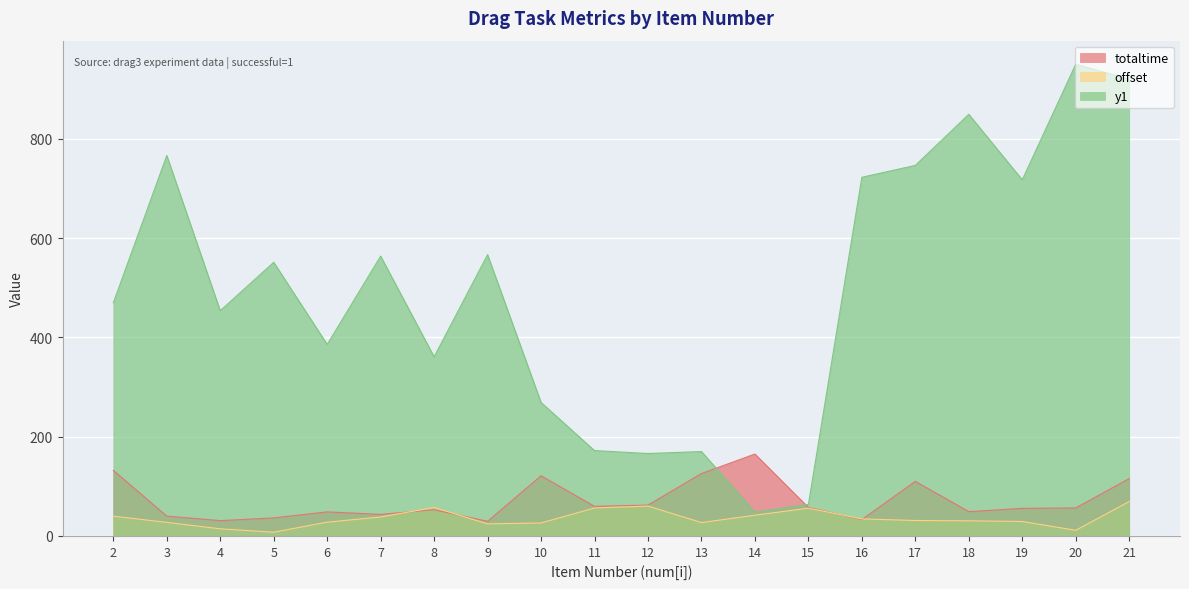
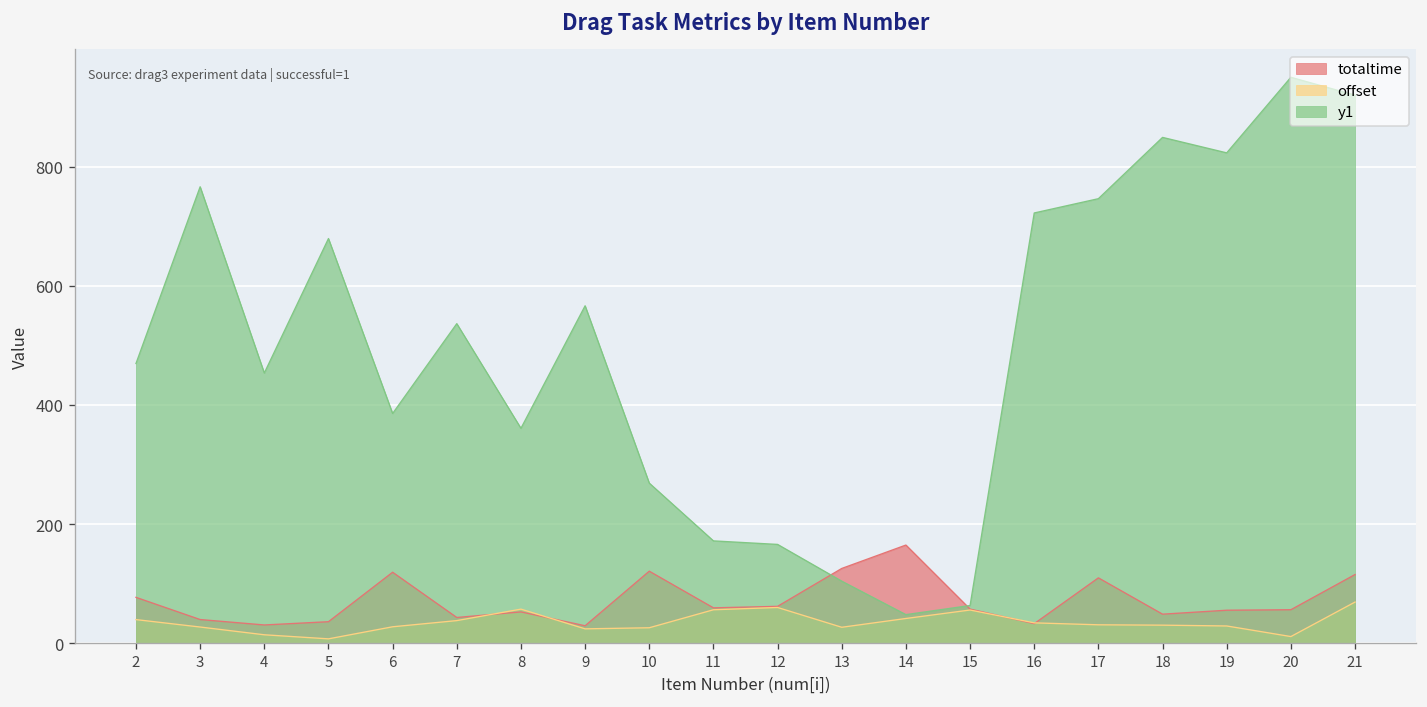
  {
    "totaltime": {
-     "2": 130,
+     "2": 80,
      "3": 40,
      "4": 30,
      "5": 40,
-     "6": 50,
+     "6": 120,
      "7": 40,
      "9": 30,
      "10": 120,
      "13": 130,
      "14": 160,
      "17": 110,
      "18": 50,
      "19": 60,
      "20": 60,
      "21": 120
    },
    "offset": {
      "2": 40,
      "3": 30,
      "4": 10,
      "5": 10,
      "6": 30,
      "7": 40,
      "9": 20,
      "10": 30,
      "13": 30,
      "14": 40,
      "17": 30,
      "18": 30,
      "19": 30,
      "20": 10,
      "21": 70
    },
    "y1": {
      "2": 470,
      "3": 770,
      "4": 450,
-     "5": 550,
+     "5": 680,
      "6": 390,
-     "7": 560,
+     "7": 540,
      "8": 360,
      "9": 570,
      "10": 270,
      "11": 170,
      "12": 170,
-     "13": 170,
+     "13": 100,
      "14": 50,
      "15": 60,
      "16": 720,
      "17": 750,
      "18": 850,
-     "19": 720
+     "19": 820
    }
  }
